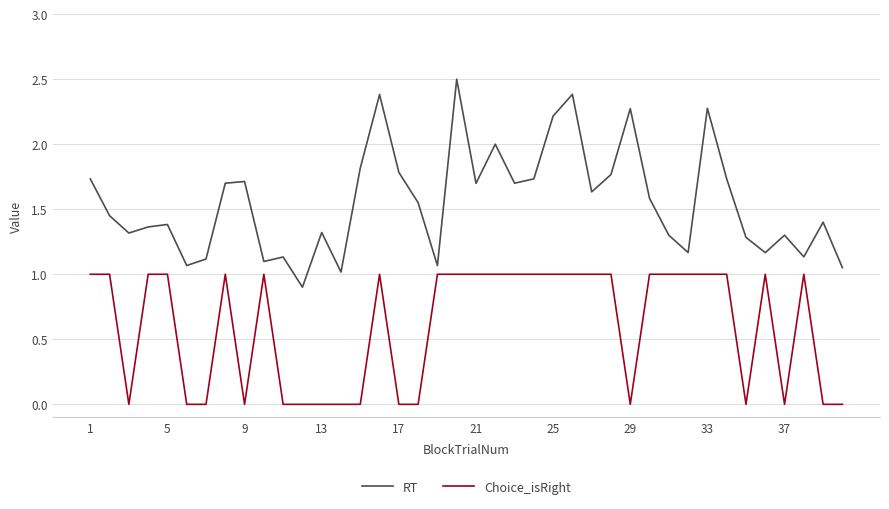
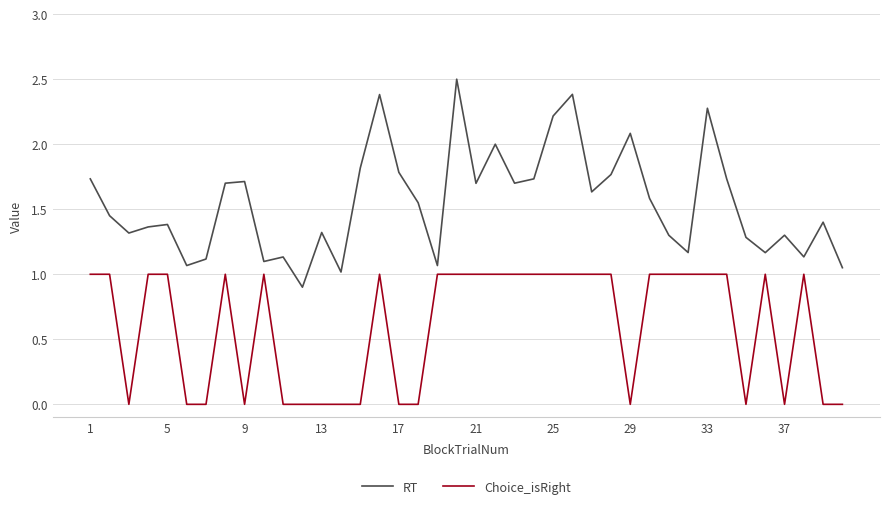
  {
    "RT": {
      "1": 1.73,
      "5": 1.38,
      "9": 1.71,
      "13": 1.32,
      "17": 1.78,
      "21": 1.70,
      "25": 2.22,
-     "29": 2.27,
+     "29": 2.08,
      "33": 2.28,
      "37": 1.30
    },
    "Choice_isRight": {
      "1": 1.00,
      "5": 1.00,
      "9": 0.00,
      "13": 0.00,
      "17": 0.00,
      "21": 1.00,
      "25": 1.00,
      "29": 0.00,
      "33": 1.00,
      "37": 0.00
    }
  }
